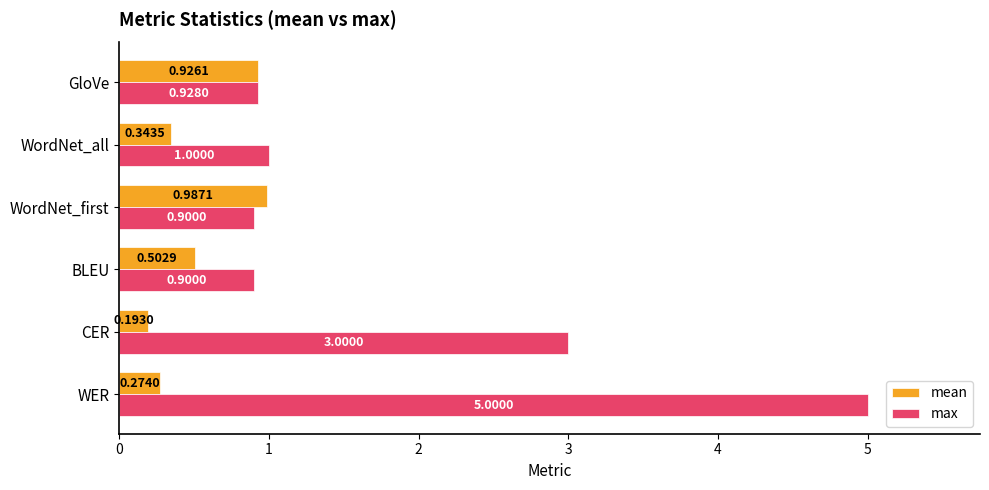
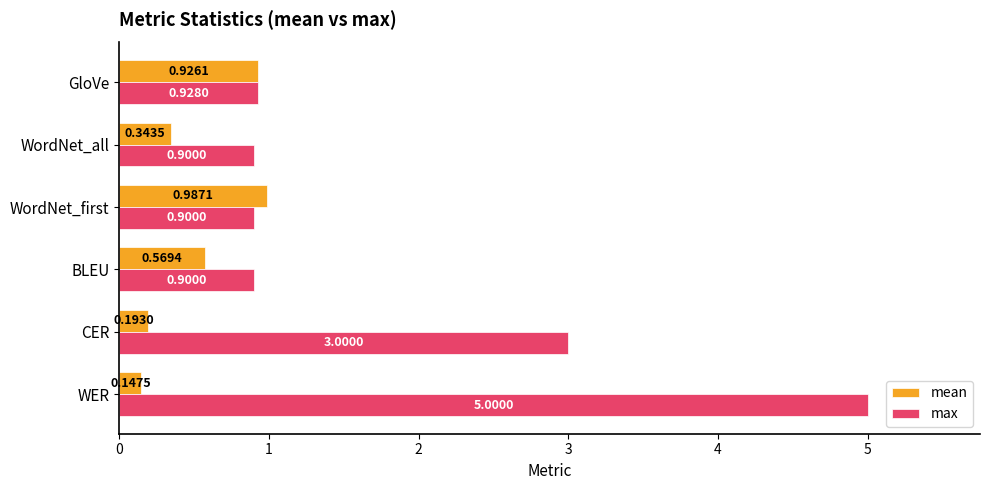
  {
    "mean": {
      "GloVe": 0.9261,
      "WordNet_all": 0.3435,
      "WordNet_first": 0.9871,
-     "BLEU": 0.5029,
+     "BLEU": 0.5694,
      "CER": 0.1930,
-     "WER": 0.2740
+     "WER": 0.1475
    },
    "max": {
      "GloVe": 0.9280,
-     "WordNet_all": 1.0000,
+     "WordNet_all": 0.9000,
      "WordNet_first": 0.9000,
      "BLEU": 0.9000,
      "CER": 3.0000,
      "WER": 5.0000
    }
  }
